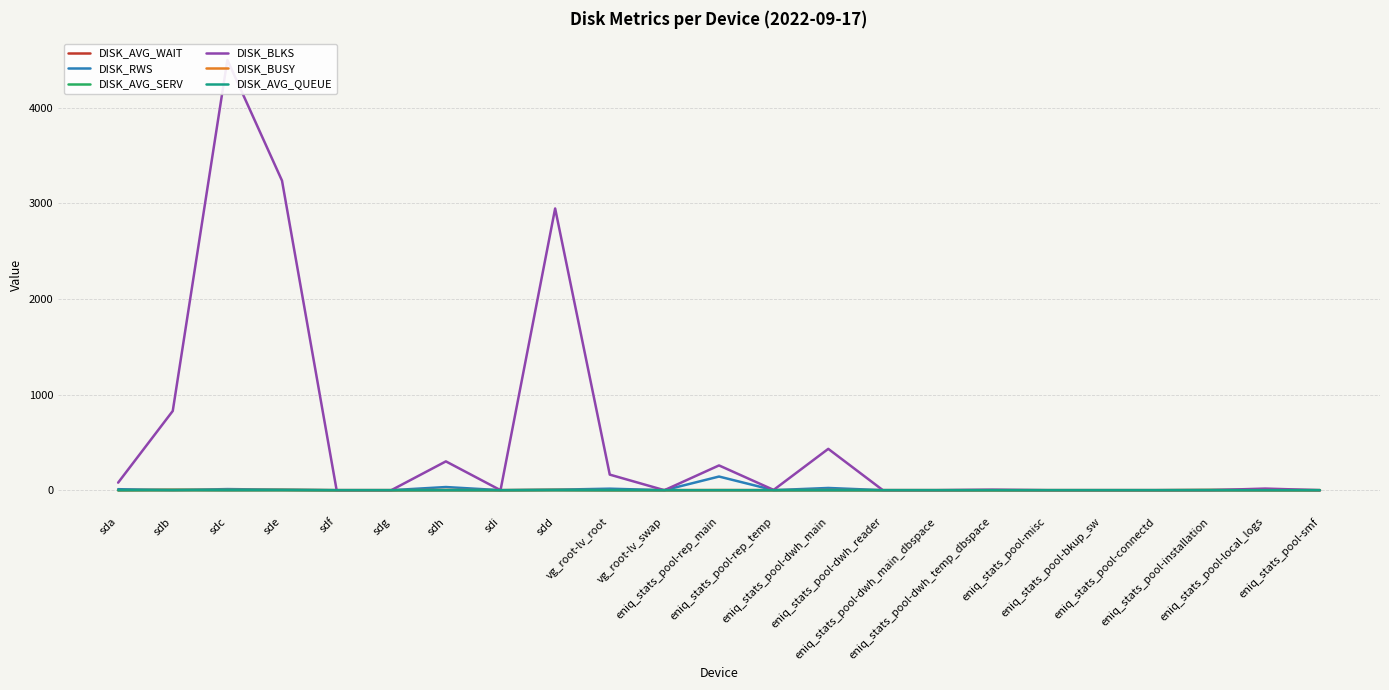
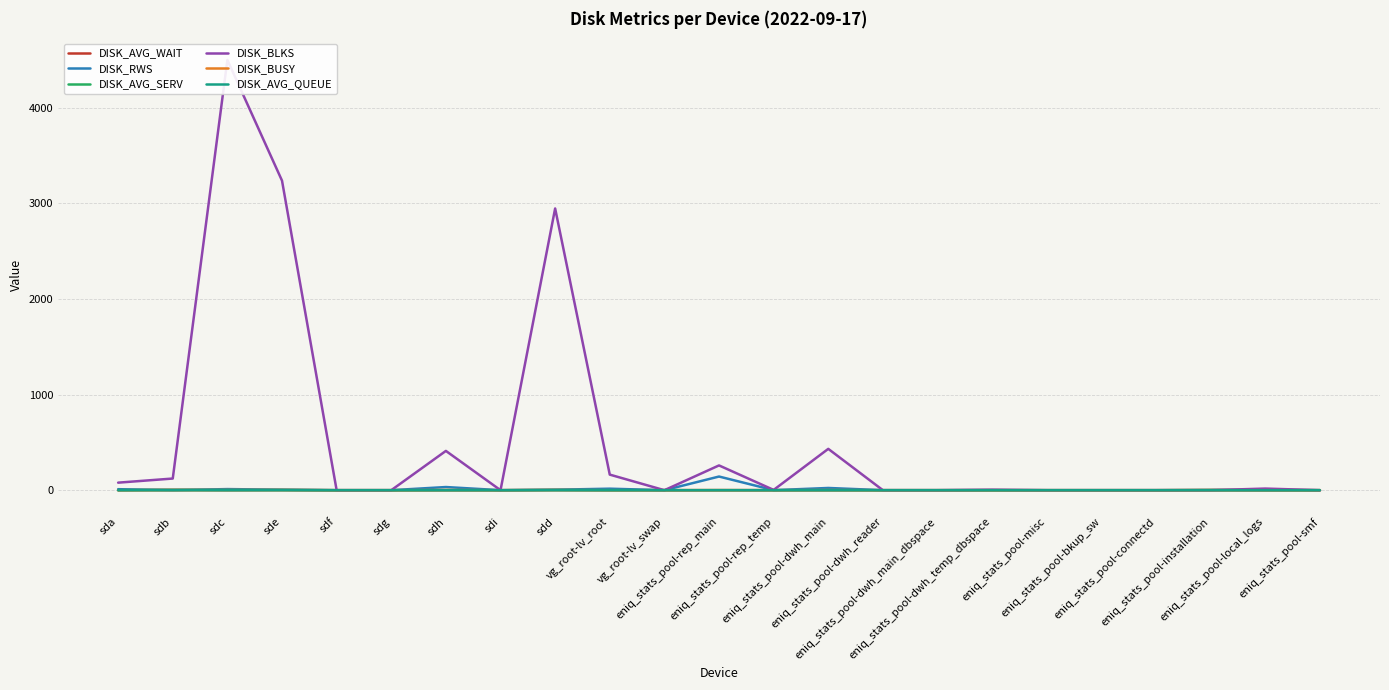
  {
    "DISK_AVG_QUEUE": {
      "sdh": 0,
      "eniq_stats_pool-rep_main": 0
    },
    "DISK_RWS": {
      "sdh": 0,
      "eniq_stats_pool-rep_main": 100
    },
    "DISK_BLKS": {
      "sda": 100,
-     "sdb": 800,
+     "sdb": 100,
      "sde": 3200,
-     "sdh": 300,
+     "sdh": 400,
      "sdd": 2900,
      "vg_root-lv_root": 200,
      "eniq_stats_pool-rep_main": 300,
      "eniq_stats_pool-dwh_main": 400
    }
  }
